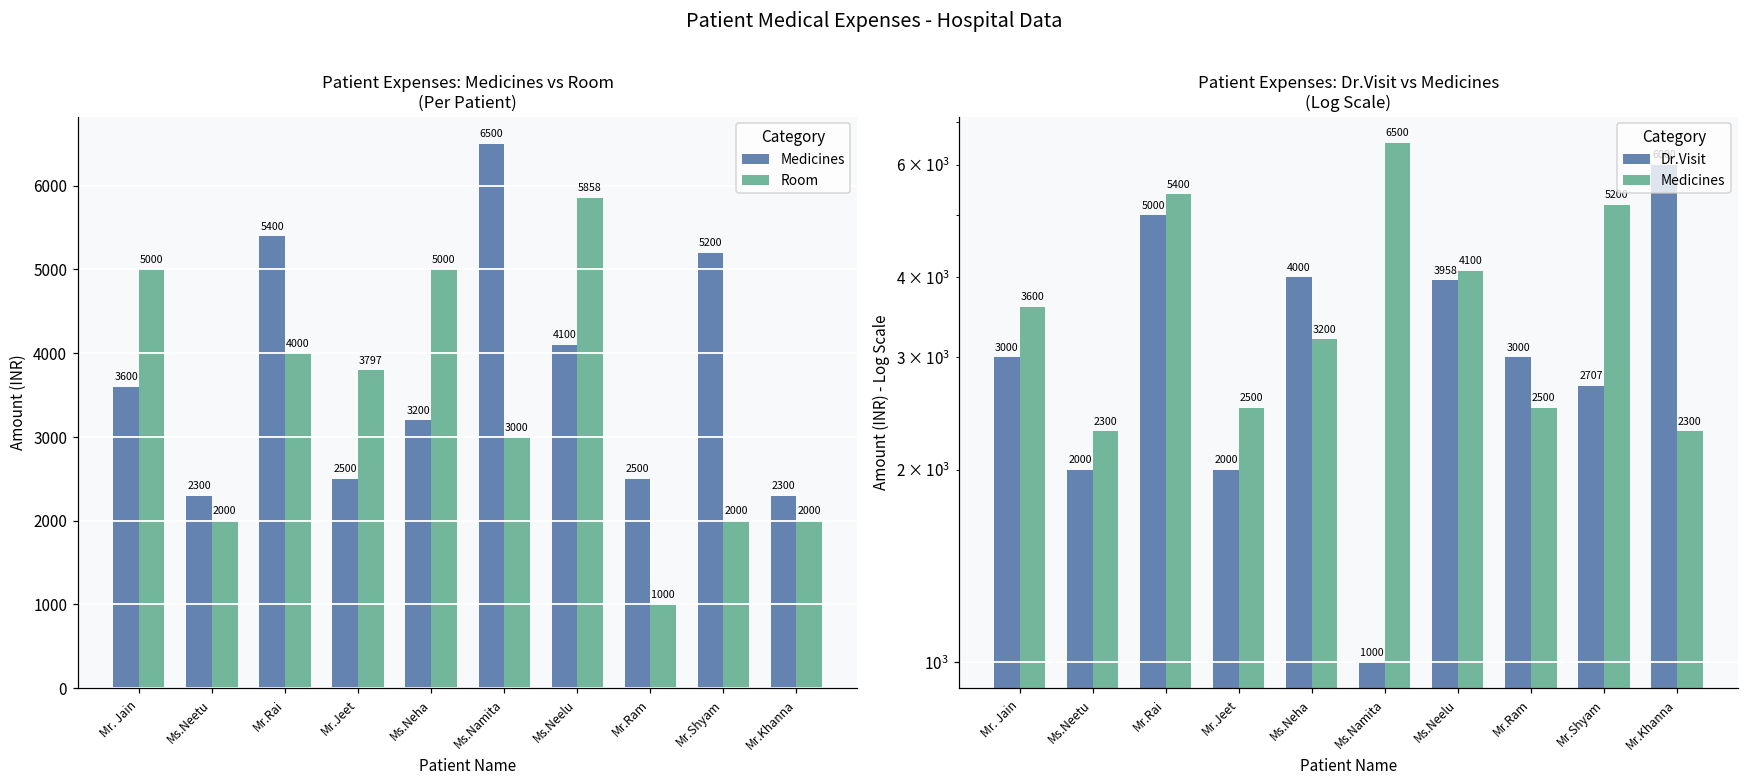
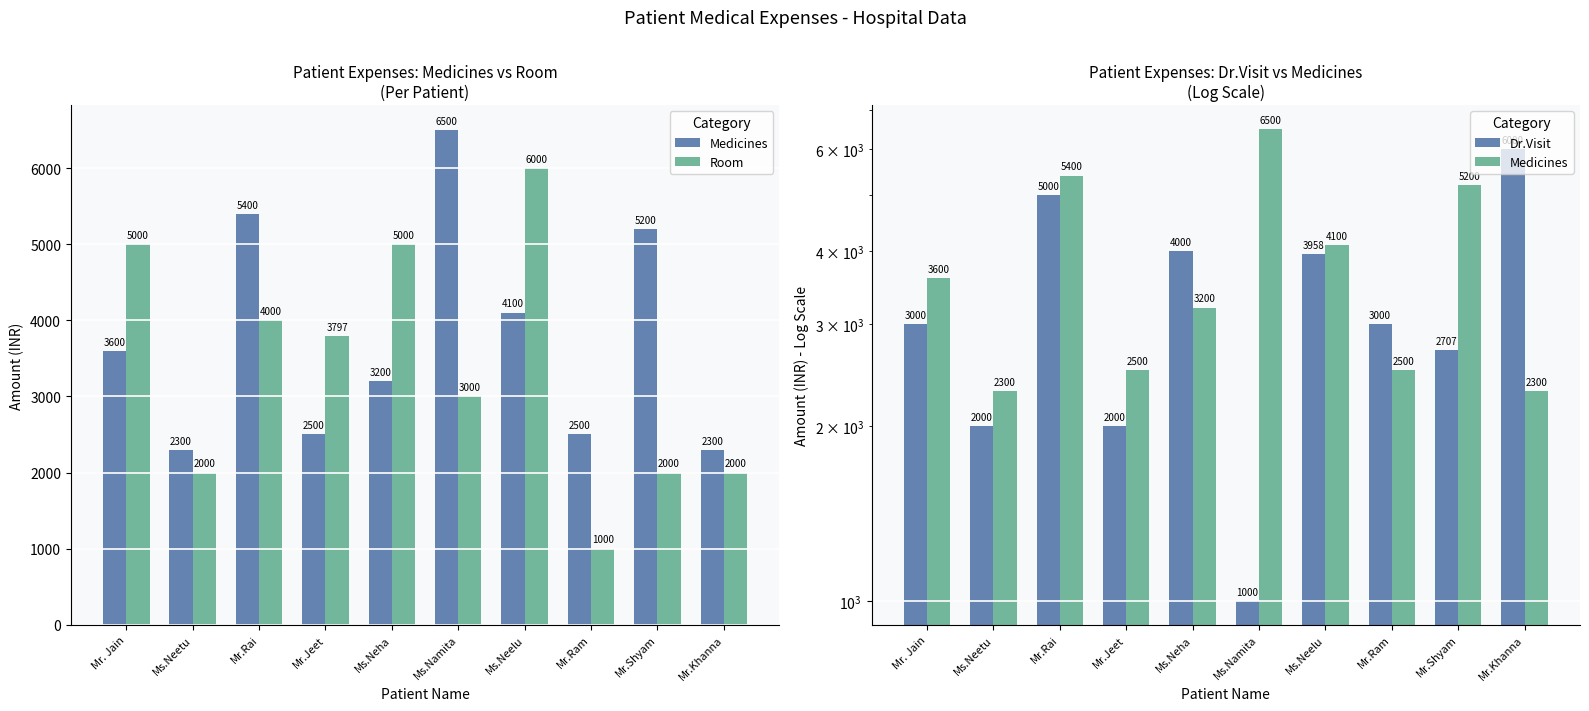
  {
    "Patient Expenses: Medicines vs Room (Per Patient)": {
      "Room": {
        "Mr. Jain": 5000,
        "Ms.Neetu": 2000,
        "Mr.Rai": 4000,
        "Mr.Jeet": 3797,
        "Ms.Neha": 5000,
        "Ms.Namita": 3000,
-       "Ms.Neelu": 5858,
+       "Ms.Neelu": 6000,
        "Mr.Ram": 1000,
        "Mr.Shyam": 2000,
        "Mr.Khanna": 2000
      }
    },
    "Patient Expenses: Dr.Visit vs Medicines (Log Scale)": {
      "Dr.Visit": {
        "Mr. Jain": 3000,
        "Ms.Neetu": 2000,
        "Mr.Rai": 5000,
        "Mr.Jeet": 2000,
        "Ms.Neha": 4000,
        "Ms.Namita": 1000,
        "Ms.Neelu": 3958,
        "Mr.Ram": 3000,
        "Mr.Shyam": 2707
      },
      "Medicines": {
        "Mr. Jain": 3600,
        "Ms.Neetu": 2300,
        "Mr.Rai": 5400,
        "Mr.Jeet": 2500,
        "Ms.Neha": 3200,
        "Ms.Namita": 6500,
        "Ms.Neelu": 4100,
        "Mr.Ram": 2500,
        "Mr.Khanna": 2300
      }
    }
  }
